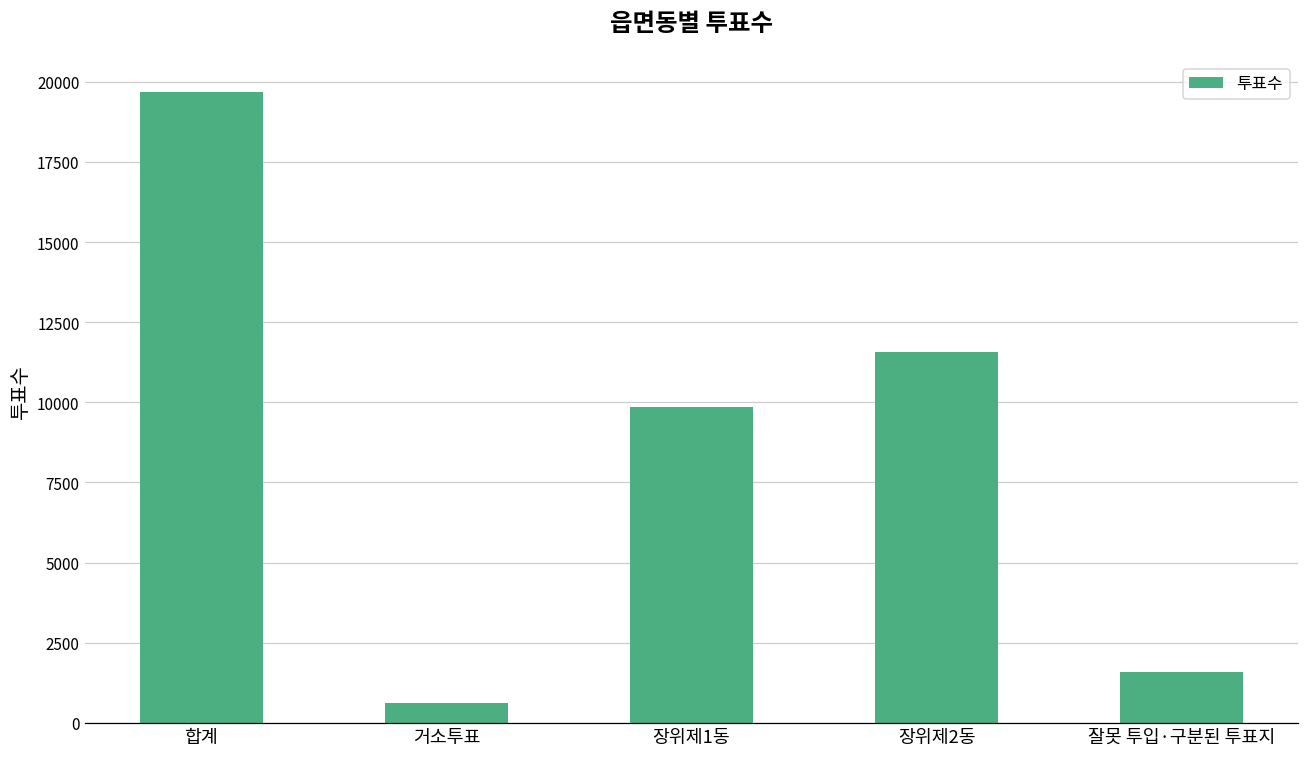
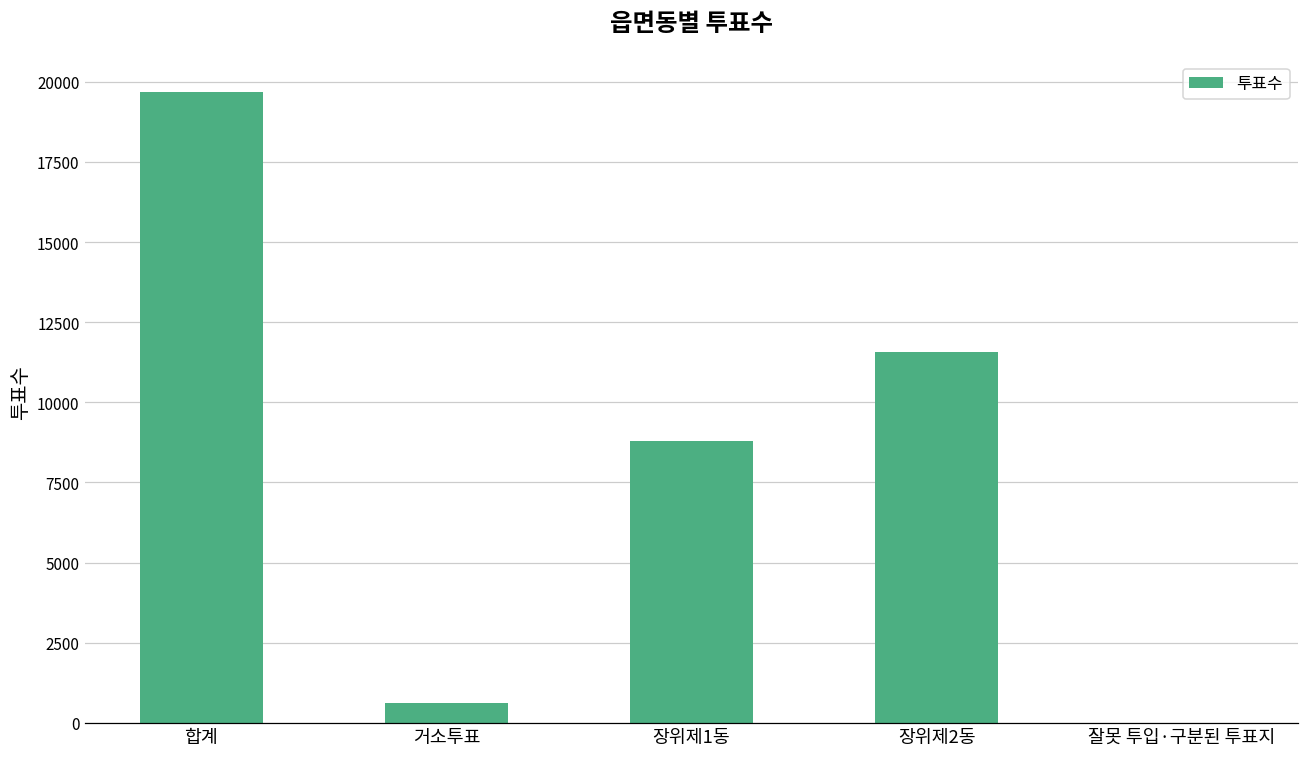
  {
    "합계": 19700,
    "거소투표": 600,
-   "장위제1동": 9800,
+   "장위제1동": 8800,
    "장위제2동": 11600,
-   "잘못 투입·구분된 투표지": 1600
+   "잘못 투입·구분된 투표지": 0
  }
